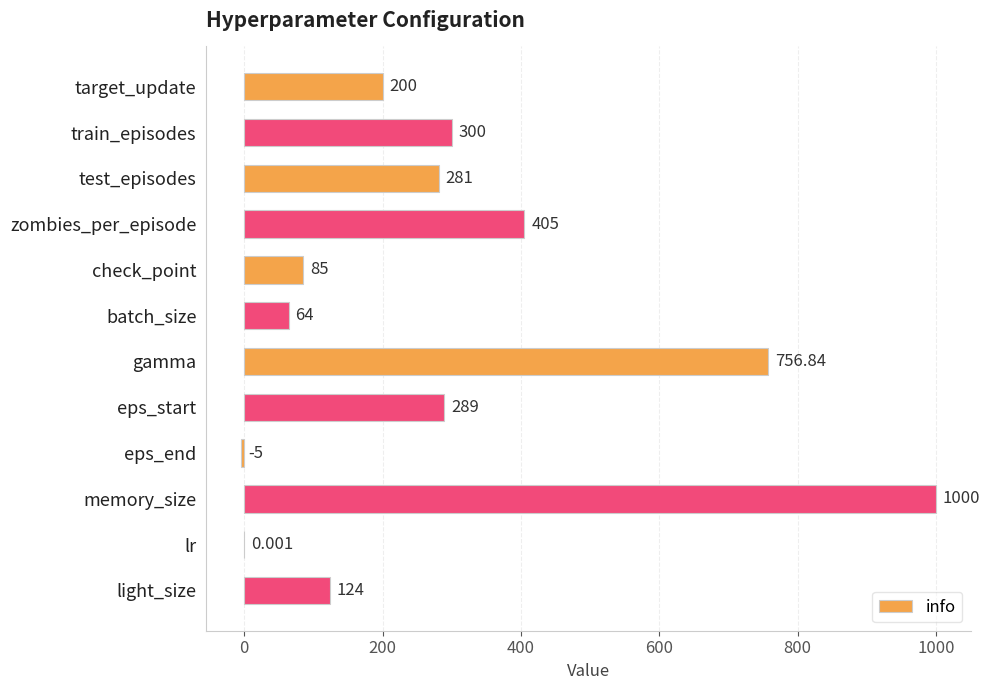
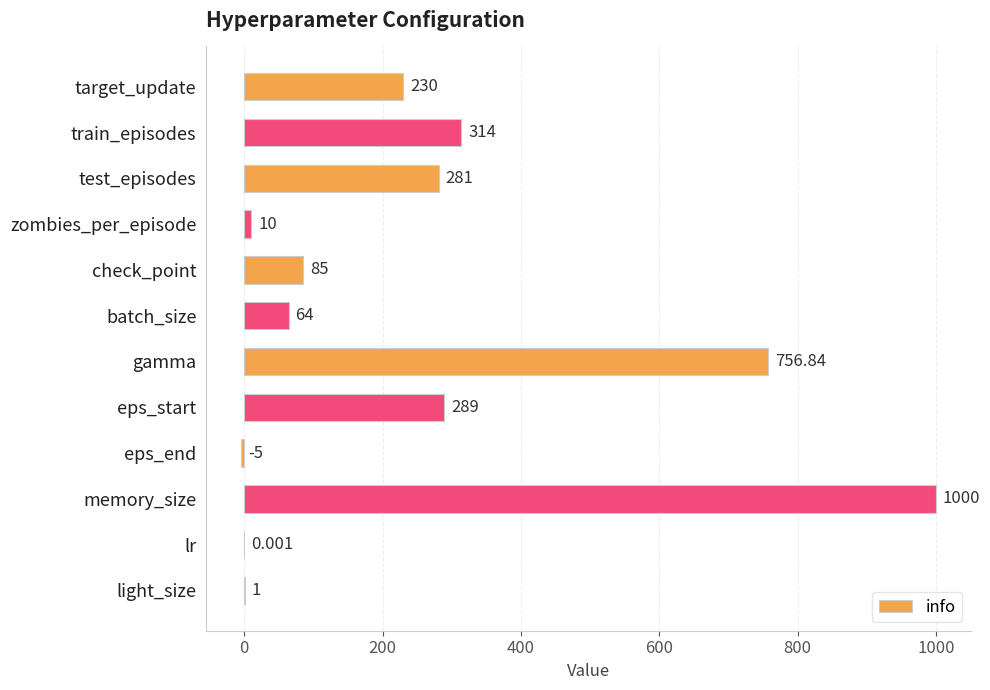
  {
-   "target_update": 200,
-   "train_episodes": 300,
+   "target_update": 230,
+   "train_episodes": 314,
    "test_episodes": 281,
-   "zombies_per_episode": 405,
+   "zombies_per_episode": 10,
    "check_point": 85,
    "batch_size": 64,
    "gamma": 756.84,
    "eps_start": 289,
    "eps_end": -5,
    "memory_size": 1000,
    "lr": 0.001,
-   "light_size": 124
+   "light_size": 1
  }
